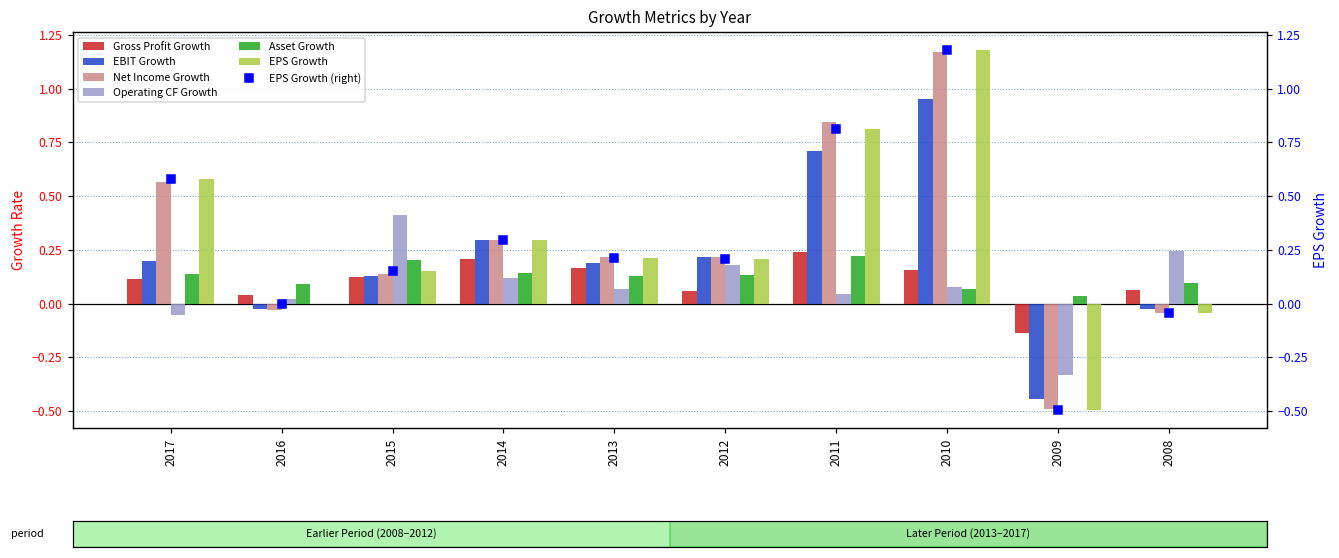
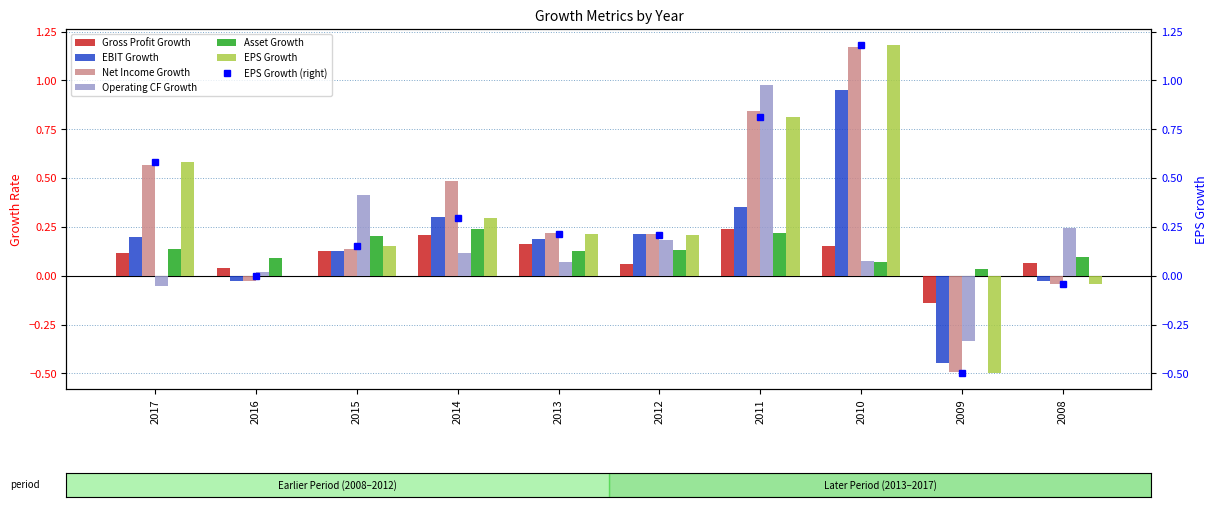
  {
    "Gross Profit Growth": {
      "2017": 0.12,
      "2016": 0.04,
      "2015": 0.12,
      "2014": 0.21,
      "2013": 0.16,
      "2012": 0.06,
      "2011": 0.24,
      "2010": 0.15,
      "2009": -0.14,
      "2008": 0.06
    },
    "EBIT Growth": {
      "2017": 0.20,
      "2016": -0.03,
      "2015": 0.13,
      "2014": 0.30,
      "2013": 0.19,
      "2012": 0.22,
-     "2011": 0.71,
+     "2011": 0.35,
      "2010": 0.95,
      "2009": -0.45,
      "2008": -0.03
    },
    "Net Income Growth": {
      "2017": 0.57,
      "2016": -0.03,
      "2015": 0.14,
-     "2014": 0.30,
+     "2014": 0.49,
      "2013": 0.22,
      "2012": 0.22,
      "2011": 0.84,
      "2010": 1.17,
      "2009": -0.49,
      "2008": -0.04
    },
    "Operating CF Growth": {
      "2017": -0.05,
      "2016": 0.02,
      "2015": 0.41,
      "2014": 0.12,
      "2013": 0.07,
      "2012": 0.18,
-     "2011": 0.05,
+     "2011": 0.98,
      "2010": 0.08,
      "2009": -0.33,
      "2008": 0.25
    },
    "Asset Growth": {
      "2017": 0.14,
      "2016": 0.09,
      "2015": 0.20,
-     "2014": 0.14,
+     "2014": 0.24,
      "2013": 0.13,
      "2012": 0.13,
      "2011": 0.22,
      "2010": 0.07,
      "2009": 0.03,
      "2008": 0.10
    },
    "EPS Growth": {
      "2017": 0.58,
      "2015": 0.15,
      "2014": 0.30,
      "2013": 0.21,
      "2012": 0.21,
      "2011": 0.81,
      "2010": 1.18,
      "2009": -0.50,
      "2008": -0.04
    },
    "EPS Growth (right)": {
      "2017": 0.58,
      "2016": 0.00,
      "2015": 0.15,
      "2014": 0.30,
      "2013": 0.21,
      "2012": 0.21,
      "2011": 0.81,
      "2010": 1.18,
      "2009": -0.50,
      "2008": -0.04
    }
  }
